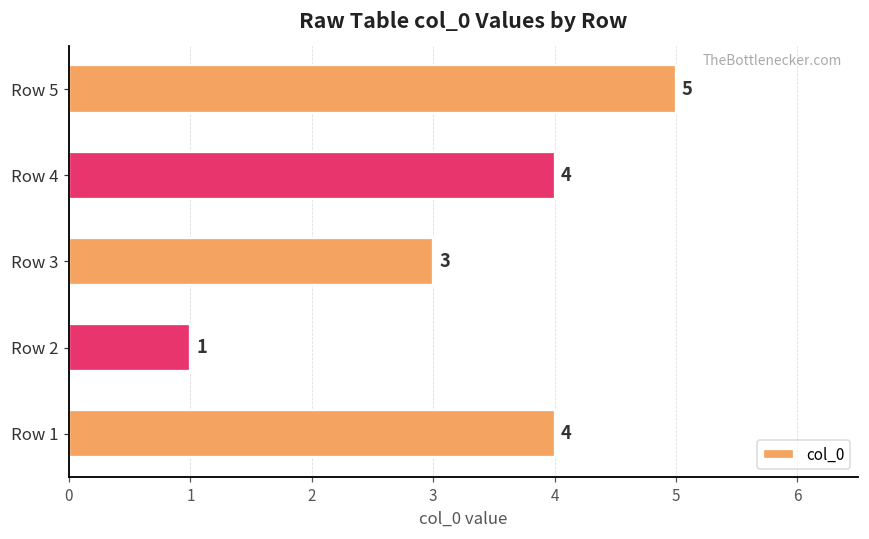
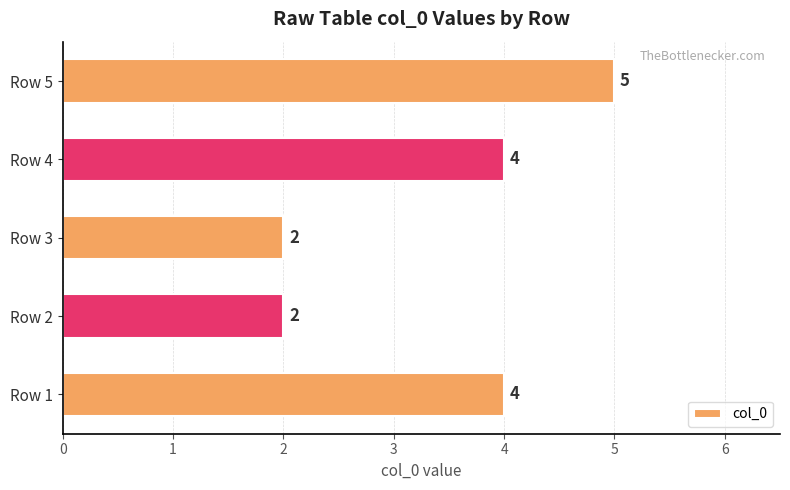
  {
    "Row 5": 5,
    "Row 4": 4,
-   "Row 3": 3,
-   "Row 2": 1,
+   "Row 3": 2,
+   "Row 2": 2,
    "Row 1": 4
  }
